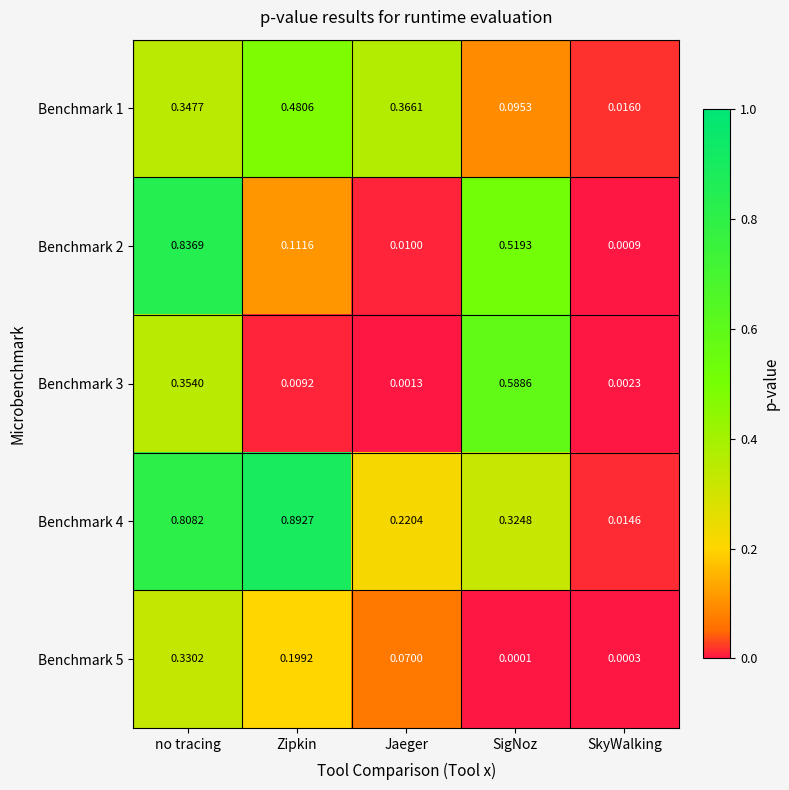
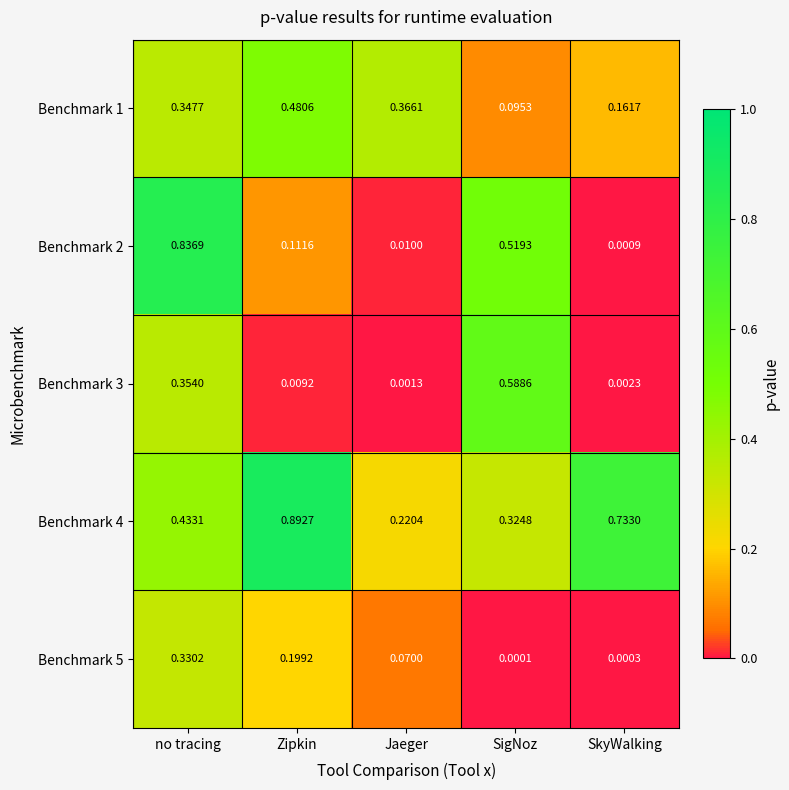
  {
    "Benchmark 1": {
      "no tracing": 0.3477,
      "Zipkin": 0.4806,
      "Jaeger": 0.3661,
      "SigNoz": 0.0953,
-     "SkyWalking": 0.0160
+     "SkyWalking": 0.1617
    },
    "Benchmark 2": {
      "no tracing": 0.8369,
      "Zipkin": 0.1116,
      "Jaeger": 0.0100,
      "SigNoz": 0.5193,
      "SkyWalking": 0.0009
    },
    "Benchmark 3": {
      "no tracing": 0.3540,
      "Zipkin": 0.0092,
      "Jaeger": 0.0013,
      "SigNoz": 0.5886,
      "SkyWalking": 0.0023
    },
    "Benchmark 4": {
-     "no tracing": 0.8082,
+     "no tracing": 0.4331,
      "Zipkin": 0.8927,
      "Jaeger": 0.2204,
      "SigNoz": 0.3248,
-     "SkyWalking": 0.0146
+     "SkyWalking": 0.7330
    },
    "Benchmark 5": {
      "no tracing": 0.3302,
      "Zipkin": 0.1992,
      "Jaeger": 0.0700,
      "SigNoz": 0.0001,
      "SkyWalking": 0.0003
    }
  }
